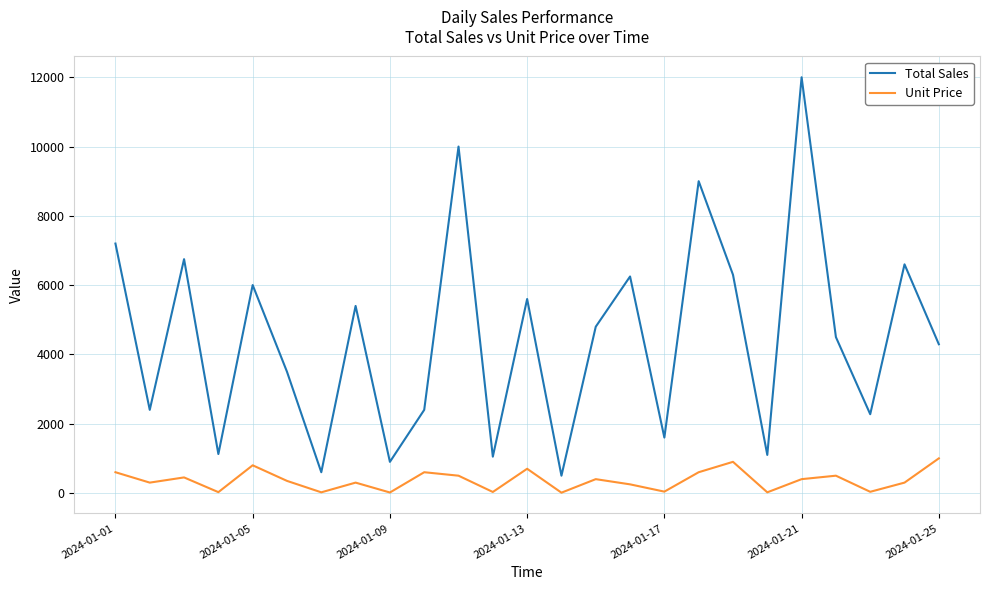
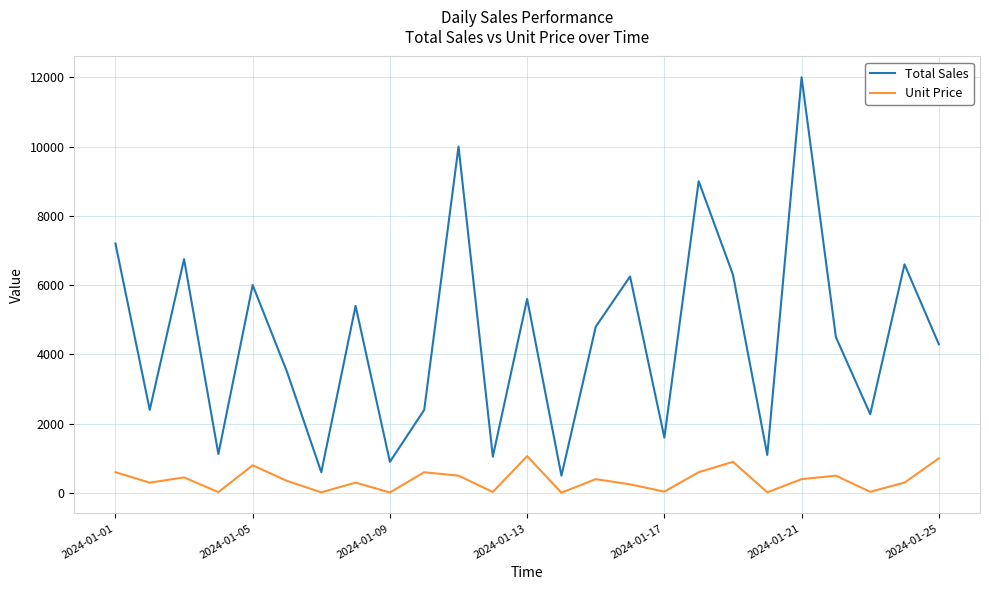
  {
    "Total Sales": {
      "2024-01-01": 7200,
      "2024-01-05": 6000,
      "2024-01-09": 900,
      "2024-01-13": 5600,
      "2024-01-17": 1600,
      "2024-01-21": 12000,
      "2024-01-25": 4300
    },
    "Unit Price": {
      "2024-01-01": 600,
      "2024-01-05": 800,
      "2024-01-09": 0,
-     "2024-01-13": 700,
+     "2024-01-13": 1100,
      "2024-01-17": 0,
      "2024-01-21": 400,
      "2024-01-25": 1000
    }
  }
